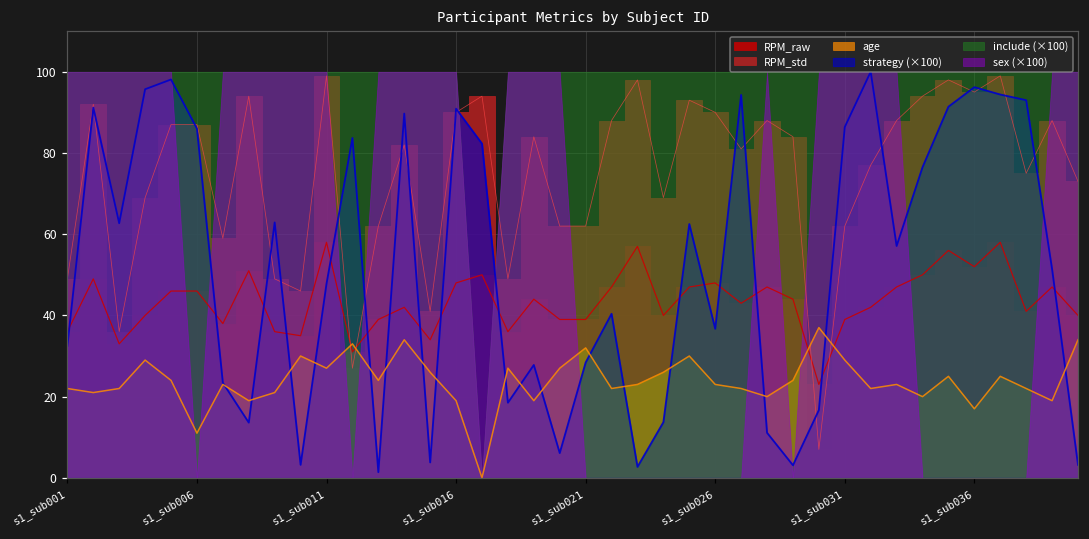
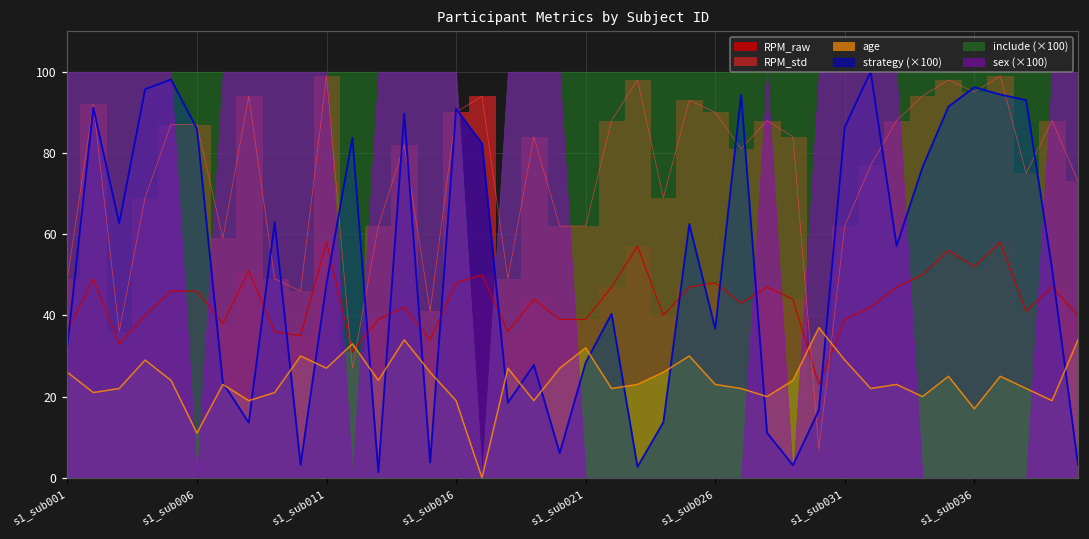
  {
    "age": {
-     "s1_sub001": 22,
+     "s1_sub001": 26,
      "s1_sub006": 11,
      "s1_sub011": 27,
      "s1_sub016": 19,
      "s1_sub021": 32,
      "s1_sub026": 23,
      "s1_sub031": 29,
      "s1_sub036": 17
    },
    "strategy (×100)": {
      "s1_sub001": 33,
      "s1_sub006": 86,
      "s1_sub011": 48,
      "s1_sub016": 91,
      "s1_sub021": 28,
      "s1_sub026": 37,
      "s1_sub031": 86,
      "s1_sub036": 96
    },
    "include (×100)": {
      "s1_sub006": 100,
      "s1_sub021": 100,
      "s1_sub026": 100
    },
    "sex (×100)": {
      "s1_sub006": 0,
      "s1_sub021": 0,
      "s1_sub026": 0,
      "s1_sub036": 0
    }
  }
